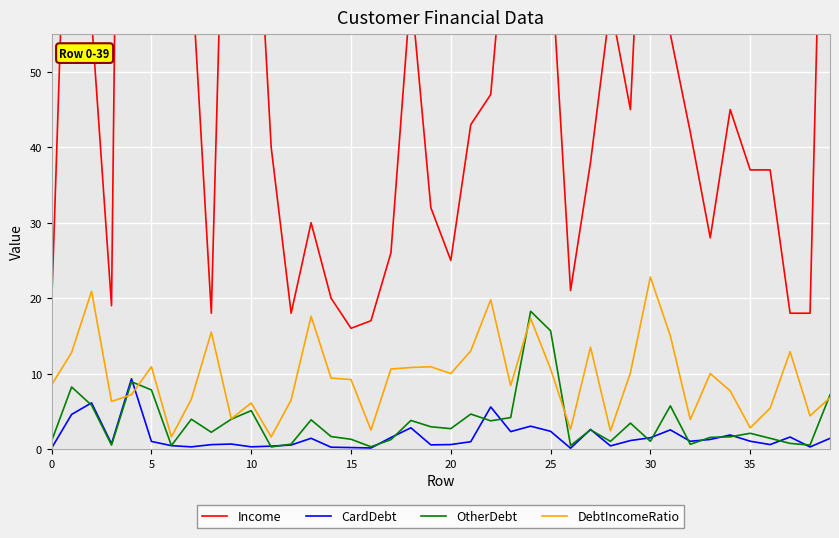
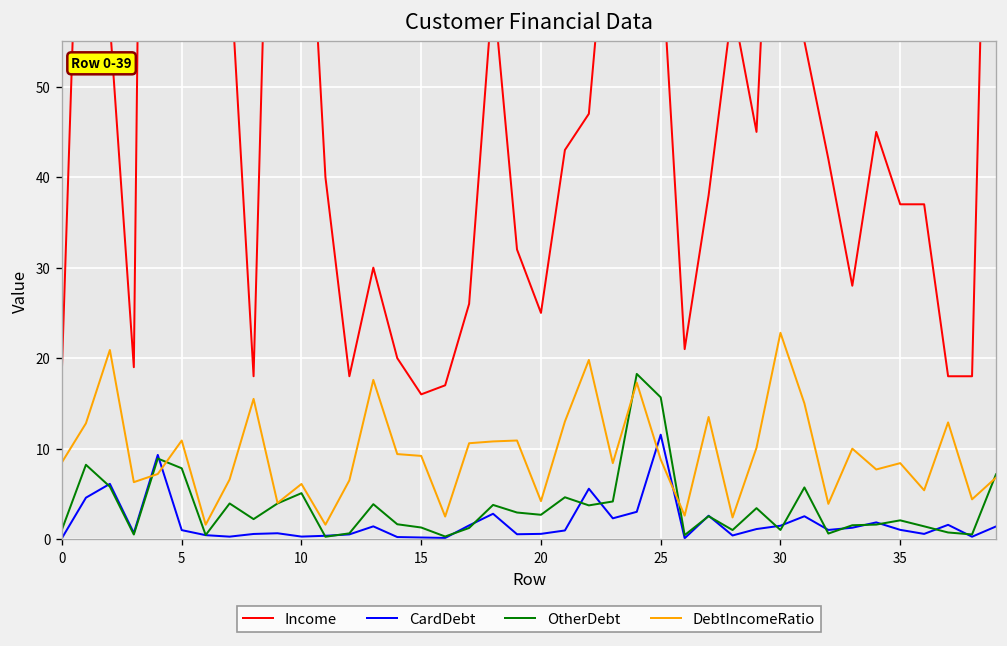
  {
    "Income": {
      "0": 19,
      "15": 16,
      "20": 25,
      "35": 37
    },
    "CardDebt": {
      "0": 0,
      "5": 1,
      "10": 0,
      "15": 0,
      "20": 1,
-     "25": 2,
+     "25": 12,
      "30": 1,
      "35": 1
    },
    "OtherDebt": {
      "0": 1,
      "5": 8,
      "10": 5,
      "15": 1,
      "20": 3,
      "25": 16,
      "30": 1,
      "35": 2
    },
    "DebtIncomeRatio": {
      "0": 9,
      "5": 11,
      "10": 6,
      "15": 9,
-     "20": 10,
-     "25": 11,
+     "20": 4,
+     "25": 9,
      "30": 23,
-     "35": 3
+     "35": 8
    }
  }
